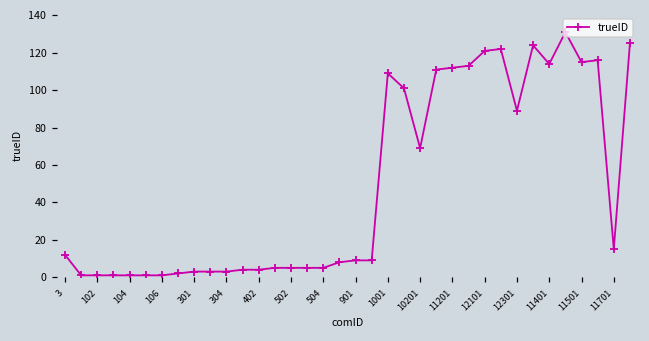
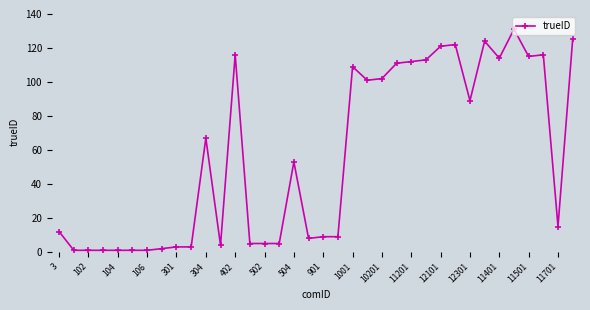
  {
    "3": 12,
    "102": 1,
    "104": 1,
    "106": 1,
    "301": 3,
-   "304": 3,
-   "402": 4,
+   "304": 67,
+   "402": 116,
    "502": 5,
-   "504": 5,
+   "504": 53,
    "901": 9,
    "1001": 109,
-   "10201": 69,
+   "10201": 102,
    "11201": 112,
    "12101": 121,
    "12301": 89,
    "11401": 114,
    "11501": 115,
    "11701": 15
  }
